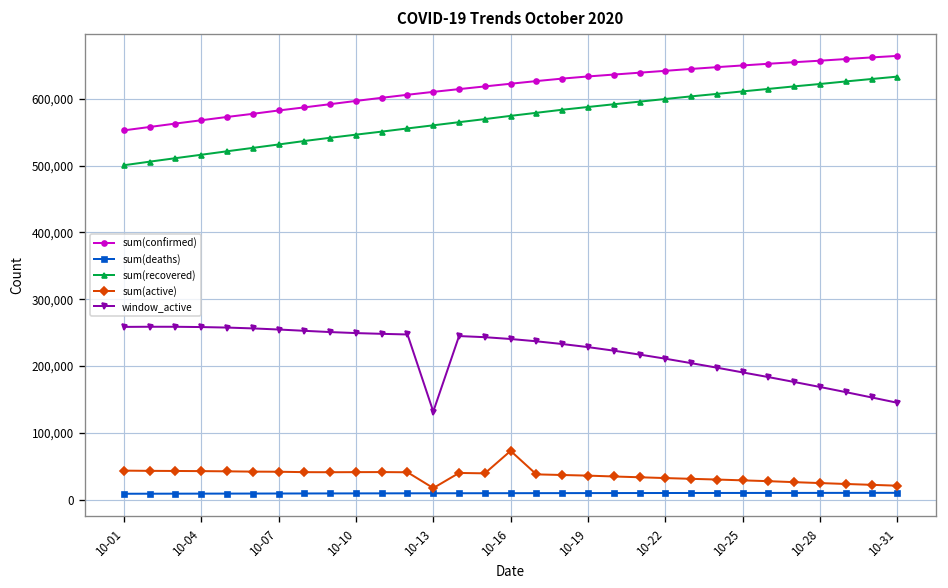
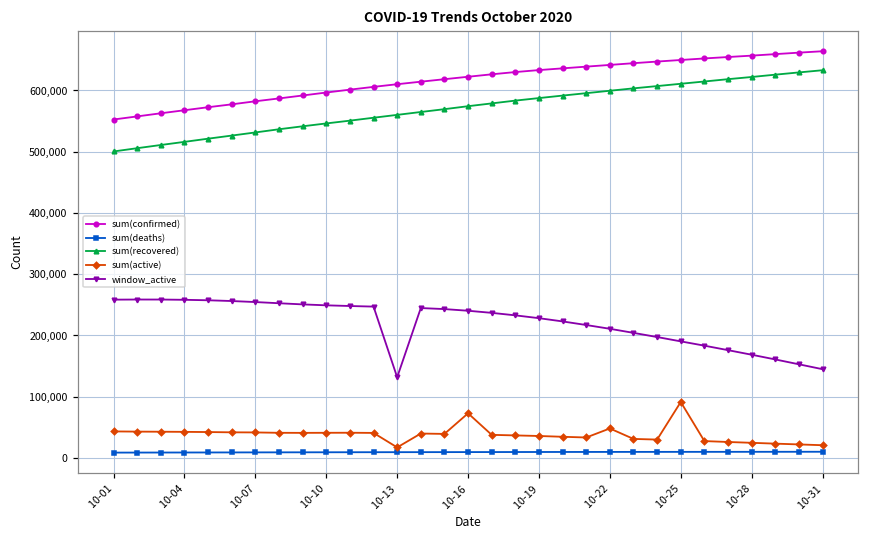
  {
    "sum(confirmed)": {
      "10-01": "550,000",
      "10-04": "570,000",
      "10-07": "580,000",
      "10-10": "600,000",
      "10-13": "610,000",
      "10-16": "620,000",
      "10-19": "630,000",
      "10-22": "640,000",
      "10-25": "650,000",
      "10-28": "660,000",
      "10-31": "660,000"
    },
    "sum(deaths)": {
      "10-01": "10,000",
      "10-04": "10,000",
      "10-07": "10,000",
      "10-10": "10,000",
      "10-13": "10,000",
      "10-16": "10,000",
      "10-19": "10,000",
      "10-22": "10,000",
      "10-25": "10,000",
      "10-28": "10,000",
      "10-31": "10,000"
    },
    "sum(recovered)": {
      "10-01": "500,000",
      "10-04": "520,000",
      "10-07": "530,000",
      "10-10": "550,000",
      "10-13": "560,000",
      "10-16": "570,000",
      "10-19": "590,000",
      "10-22": "600,000",
      "10-25": "610,000",
      "10-28": "620,000",
      "10-31": "630,000"
    },
    "sum(active)": {
      "10-01": "40,000",
      "10-04": "40,000",
      "10-07": "40,000",
      "10-10": "40,000",
      "10-13": "20,000",
      "10-16": "70,000",
      "10-19": "40,000",
-     "10-22": "30,000",
-     "10-25": "30,000",
+     "10-22": "50,000",
+     "10-25": "90,000",
      "10-28": "20,000",
      "10-31": "20,000"
    },
    "window_active": {
      "10-01": "260,000",
      "10-04": "260,000",
      "10-07": "250,000",
      "10-10": "250,000",
      "10-13": "130,000",
      "10-16": "240,000",
      "10-19": "230,000",
      "10-22": "210,000",
      "10-25": "190,000",
      "10-28": "170,000",
      "10-31": "140,000"
    }
  }
